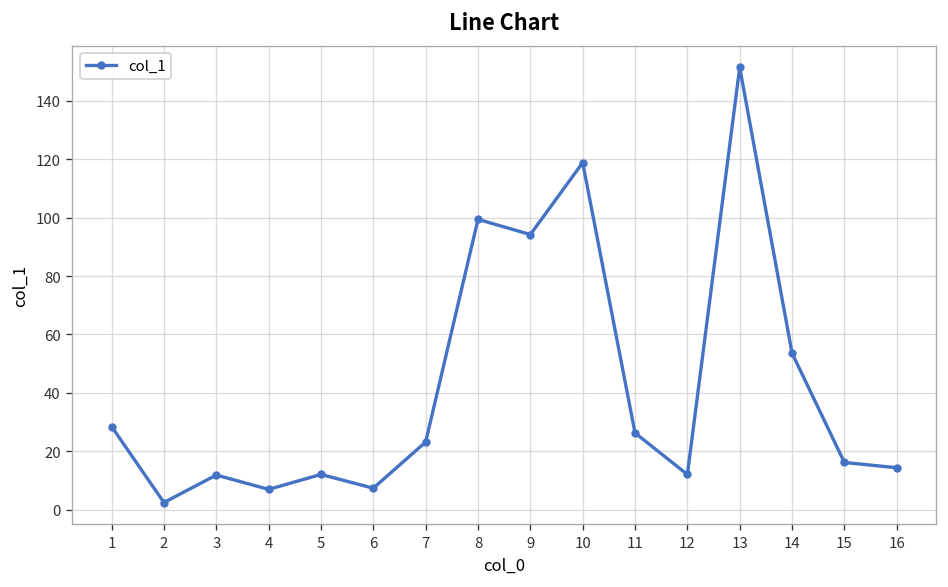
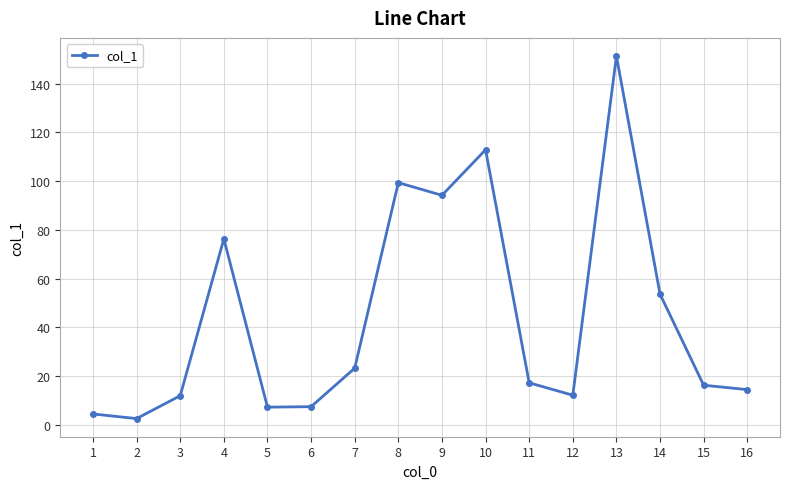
  {
-   "1": 29,
+   "1": 4,
    "2": 3,
    "3": 12,
-   "4": 7,
-   "5": 12,
+   "4": 76,
+   "5": 7,
    "6": 7,
    "7": 23,
    "8": 99,
    "9": 94,
-   "10": 119,
-   "11": 26,
+   "10": 113,
+   "11": 17,
    "12": 12,
    "13": 151,
    "14": 54,
    "15": 16,
    "16": 14
  }
